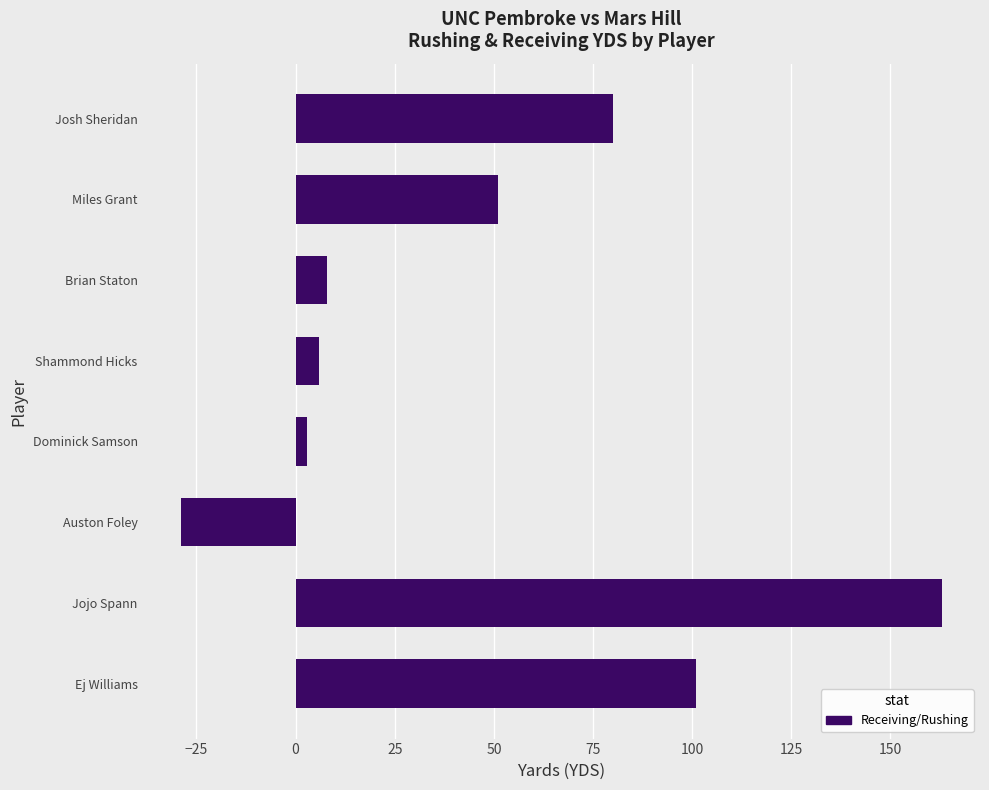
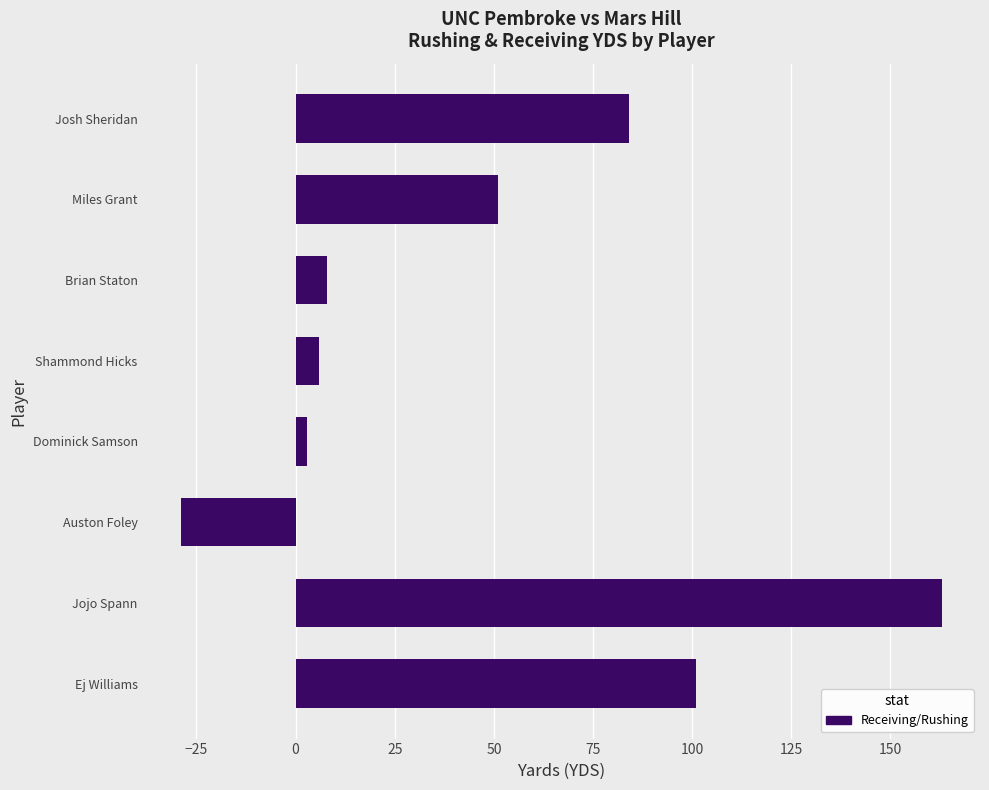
  {
-   "Josh Sheridan": 80,
+   "Josh Sheridan": 84,
    "Miles Grant": 51,
    "Brian Staton": 8,
    "Shammond Hicks": 6,
    "Dominick Samson": 3,
    "Auston Foley": -29,
    "Jojo Spann": 163,
    "Ej Williams": 101
  }
